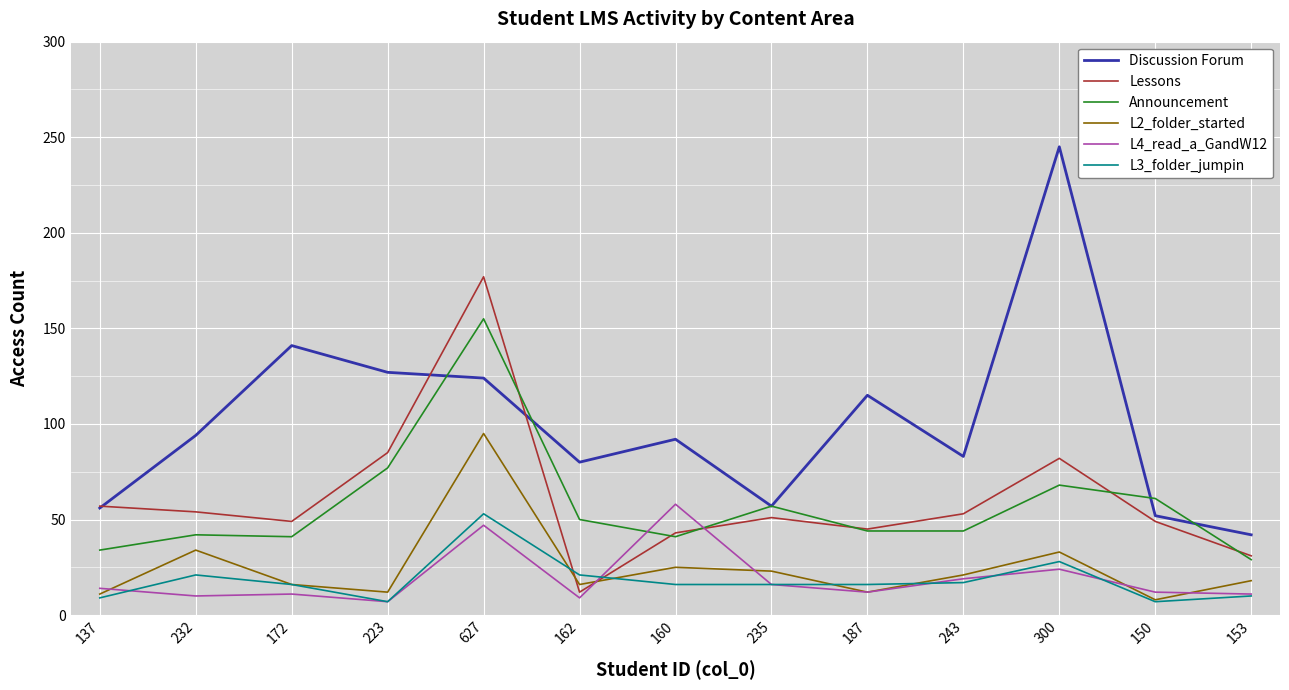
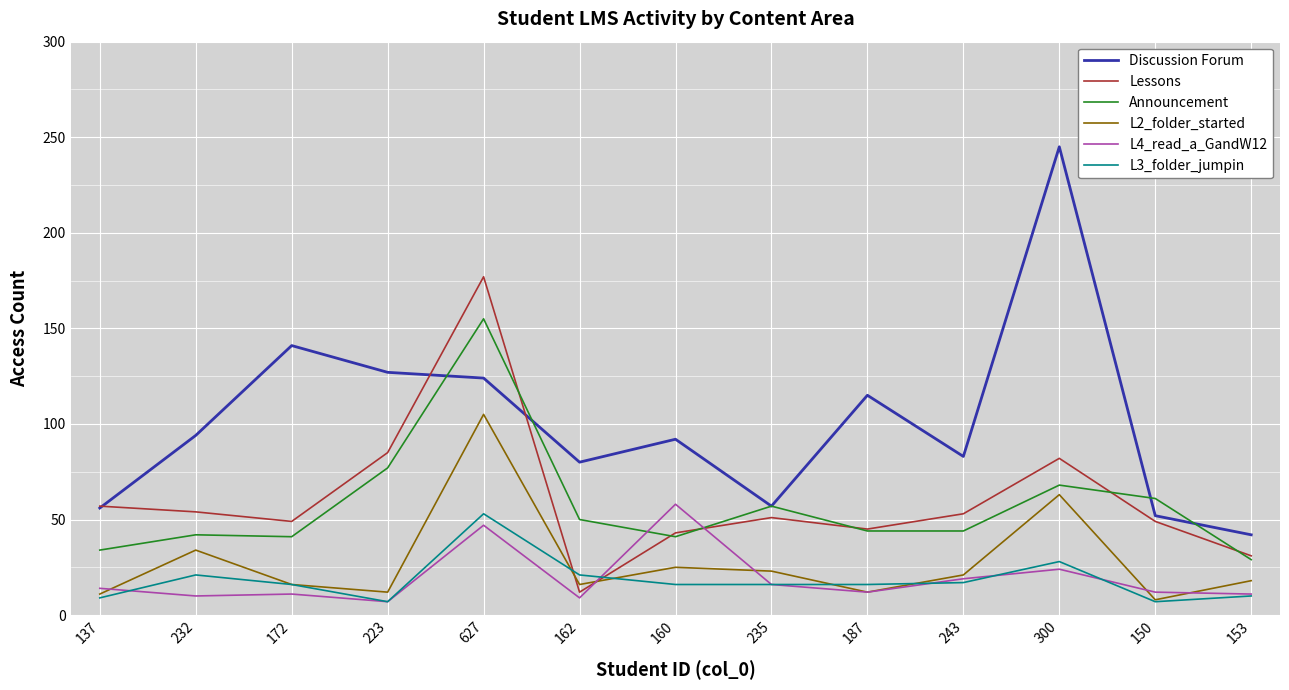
  {
    "Discussion Forum": {
      "232": 94,
      "172": 141,
      "223": 127,
      "627": 124,
      "162": 80,
      "160": 92,
      "187": 115,
      "243": 83,
      "300": 245,
      "150": 52,
      "153": 42
    },
    "Lessons": {
      "232": 54,
      "172": 49,
      "223": 85,
      "627": 177,
      "162": 12,
      "160": 43,
      "235": 51,
      "243": 53,
      "300": 82,
      "150": 49,
      "153": 31
    },
    "Announcement": {
      "137": 34,
      "232": 42,
      "172": 41,
      "223": 77,
      "627": 155,
      "162": 50,
      "160": 41,
      "243": 44,
      "300": 68,
      "150": 61,
      "153": 29
    },
    "L2_folder_started": {
      "137": 11,
      "232": 34,
      "223": 12,
-     "627": 95,
+     "627": 105,
      "162": 16,
      "160": 25,
      "235": 23,
      "243": 21,
-     "300": 33,
+     "300": 63,
      "153": 18
    },
    "L4_read_a_GandW12": {
      "137": 14,
      "232": 10,
      "172": 11,
      "627": 47,
      "162": 9,
      "160": 58,
      "243": 19,
      "300": 24,
      "150": 12
    },
    "L3_folder_jumpin": {
      "137": 9,
      "232": 21,
      "627": 53,
      "162": 21,
      "160": 16,
      "187": 16,
      "243": 17,
      "300": 28
    }
  }
